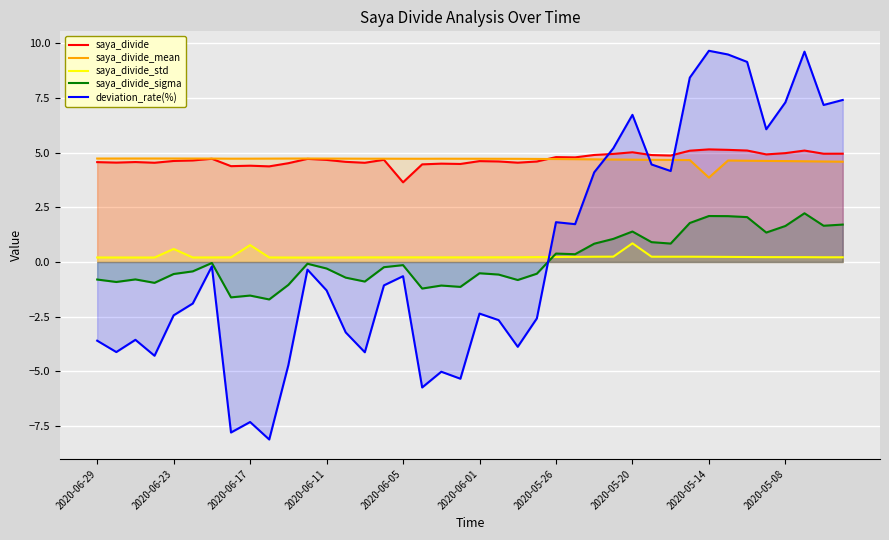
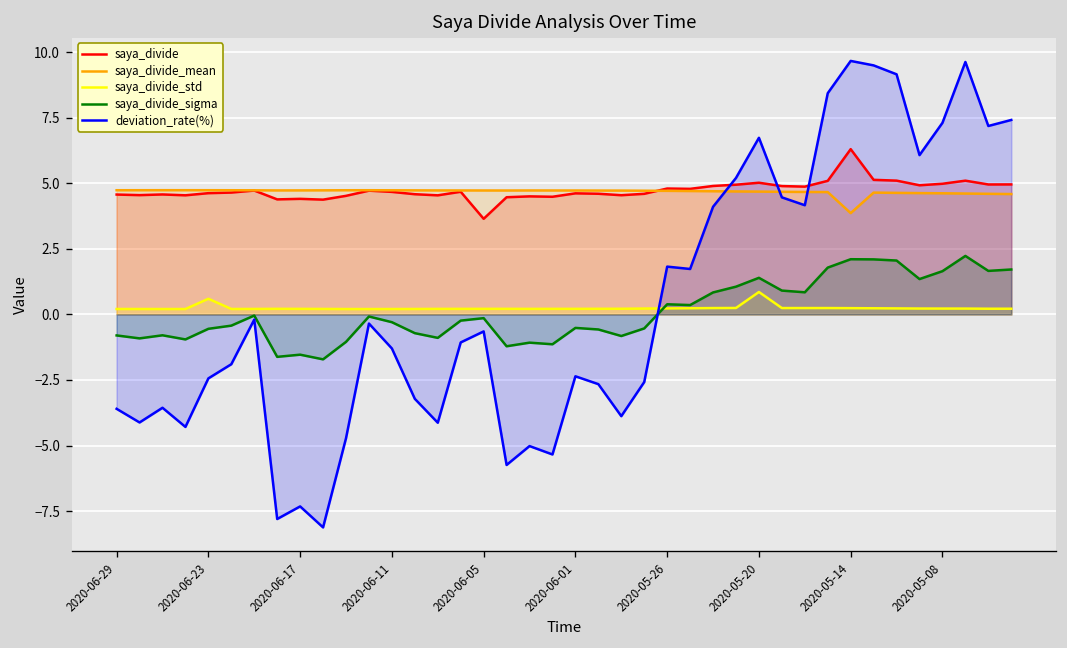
  {
    "saya_divide": {
      "2020-06-29": 4.6,
      "2020-06-17": 4.4,
      "2020-06-05": 3.6,
      "2020-05-20": 5.0,
-     "2020-05-14": 5.1,
+     "2020-05-14": 6.3,
      "2020-05-08": 5.0
    },
    "saya_divide_mean": {
      "2020-06-29": 4.7,
      "2020-06-17": 4.7,
      "2020-06-05": 4.7,
      "2020-05-20": 4.7,
      "2020-05-14": 3.9,
      "2020-05-08": 4.6
    },
    "saya_divide_std": {
      "2020-06-29": 0.2,
      "2020-06-23": 0.6,
-     "2020-06-17": 0.8,
+     "2020-06-17": 0.2,
      "2020-06-11": 0.2,
      "2020-06-05": 0.2,
      "2020-06-01": 0.2,
      "2020-05-26": 0.2,
      "2020-05-20": 0.9,
      "2020-05-14": 0.2,
      "2020-05-08": 0.2
    }
  }
